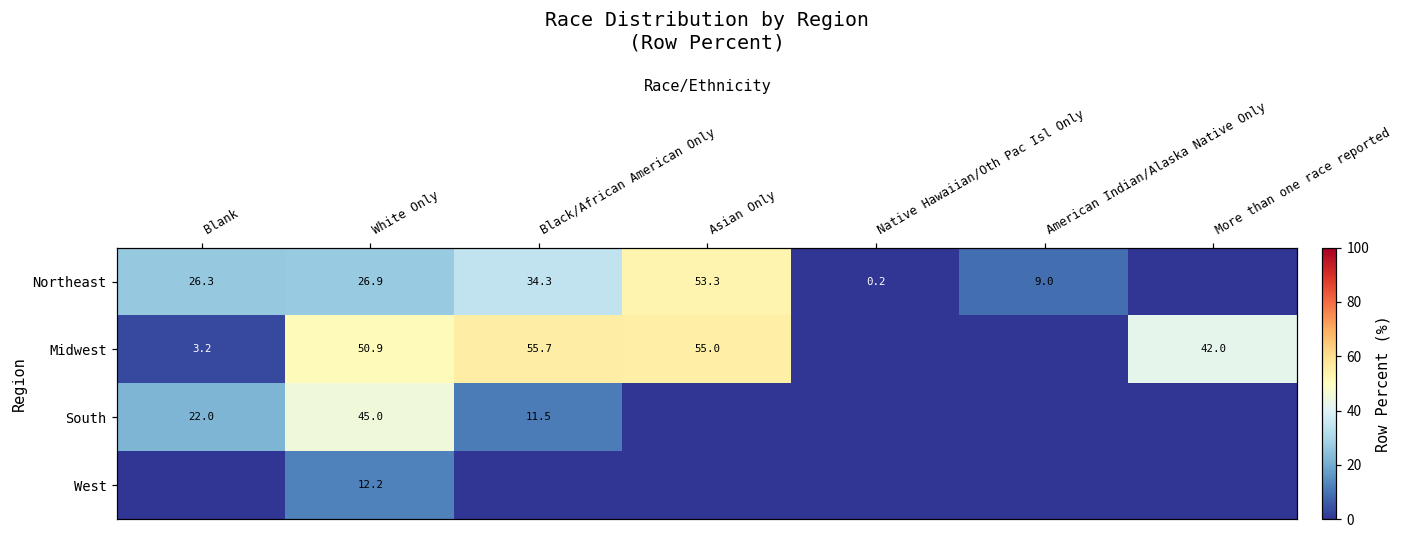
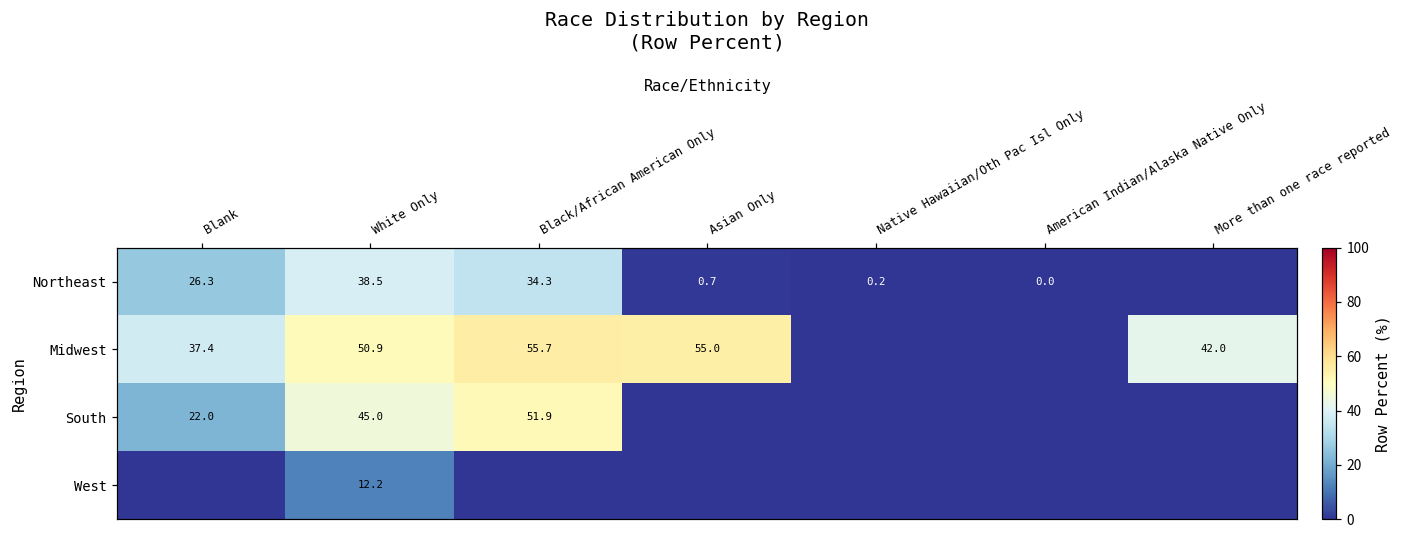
  {
    "Northeast": {
      "Blank": 26.3,
-     "White Only": 26.9,
+     "White Only": 38.5,
      "Black/African American Only": 34.3,
-     "Asian Only": 53.3,
+     "Asian Only": 0.7,
      "Native Hawaiian/Oth Pac Isl Only": 0.2,
-     "American Indian/Alaska Native Only": 9.0
+     "American Indian/Alaska Native Only": 0.0
    },
    "Midwest": {
-     "Blank": 3.2,
+     "Blank": 37.4,
      "White Only": 50.9,
      "Black/African American Only": 55.7,
      "Asian Only": 55.0,
      "More than one race reported": 42.0
    },
    "South": {
      "Blank": 22.0,
      "White Only": 45.0,
-     "Black/African American Only": 11.5
+     "Black/African American Only": 51.9
    },
    "West": {
      "White Only": 12.2
    }
  }
